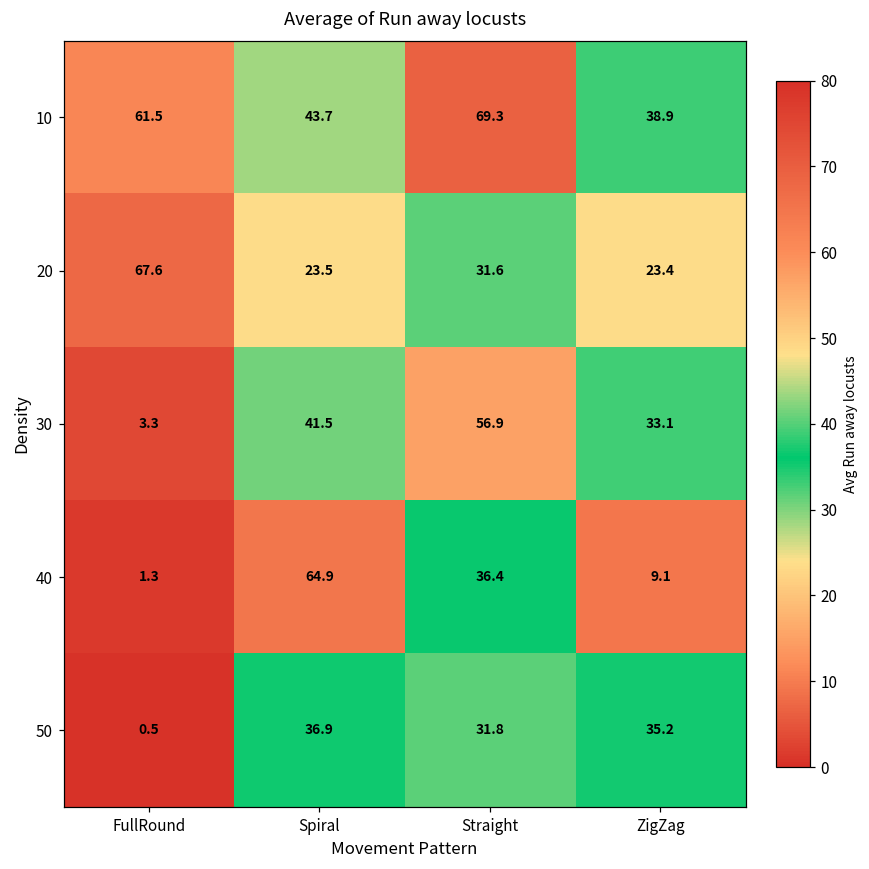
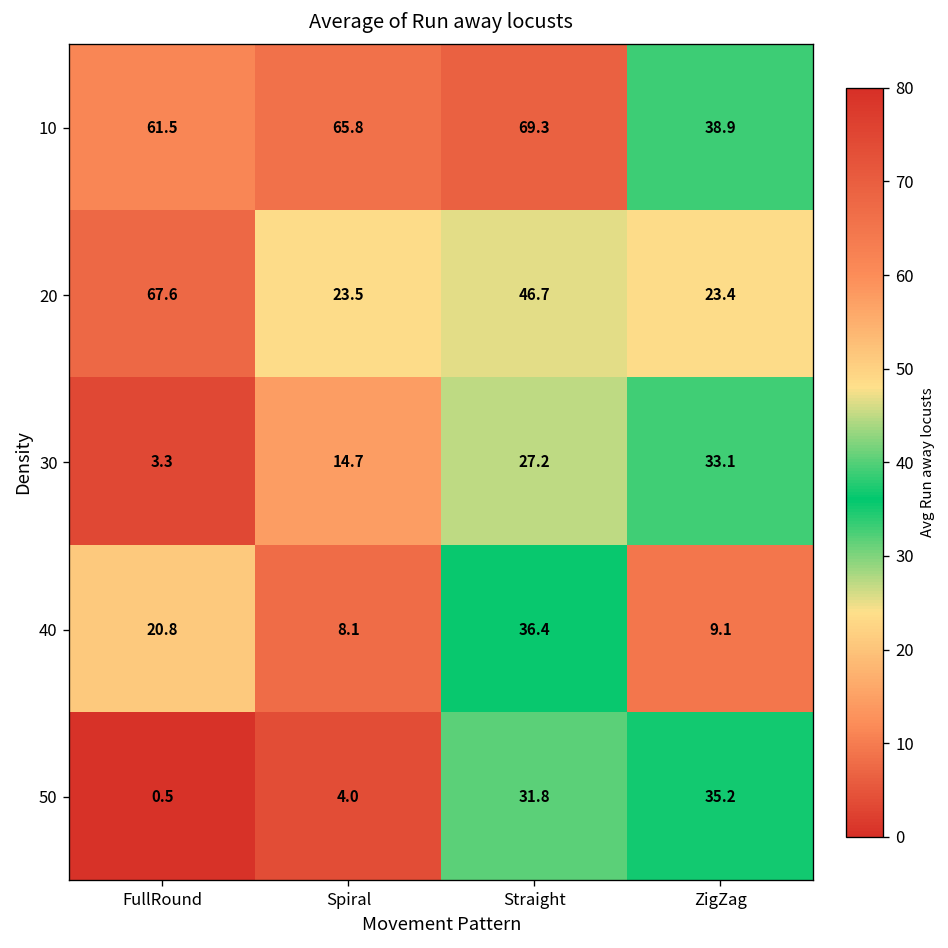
  {
    "10": {
      "FullRound": 61.5,
-     "Spiral": 43.7,
+     "Spiral": 65.8,
      "Straight": 69.3,
      "ZigZag": 38.9
    },
    "20": {
      "FullRound": 67.6,
      "Spiral": 23.5,
-     "Straight": 31.6,
+     "Straight": 46.7,
      "ZigZag": 23.4
    },
    "30": {
      "FullRound": 3.3,
-     "Spiral": 41.5,
-     "Straight": 56.9,
+     "Spiral": 14.7,
+     "Straight": 27.2,
      "ZigZag": 33.1
    },
    "40": {
-     "FullRound": 1.3,
-     "Spiral": 64.9,
+     "FullRound": 20.8,
+     "Spiral": 8.1,
      "Straight": 36.4,
      "ZigZag": 9.1
    },
    "50": {
      "FullRound": 0.5,
-     "Spiral": 36.9,
+     "Spiral": 4.0,
      "Straight": 31.8,
      "ZigZag": 35.2
    }
  }
